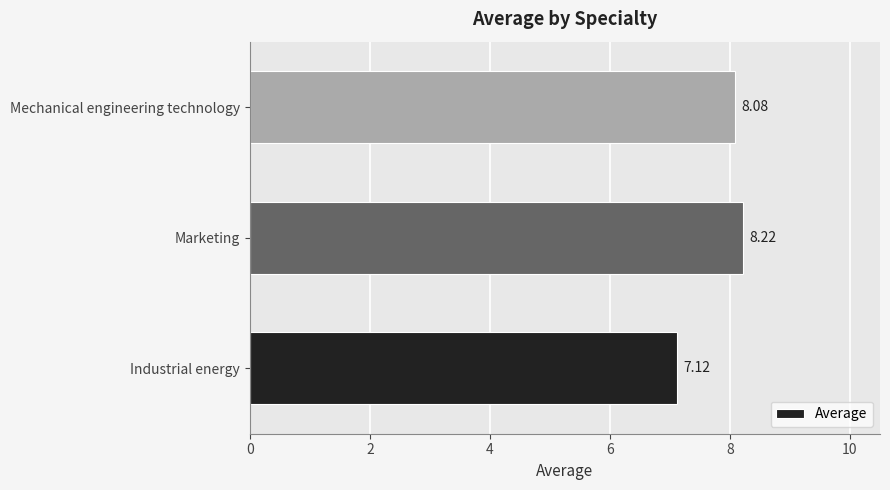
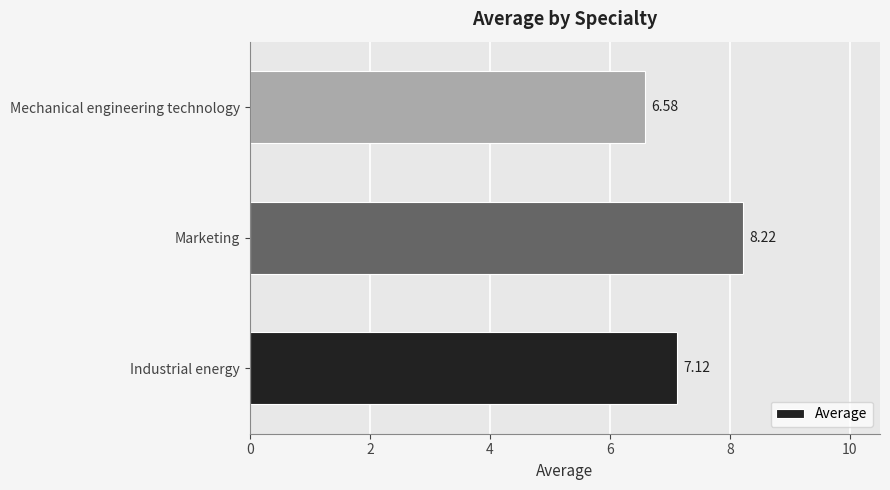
  {
-   "Mechanical engineering technology": 8.08,
+   "Mechanical engineering technology": 6.58,
    "Marketing": 8.22,
    "Industrial energy": 7.12
  }
